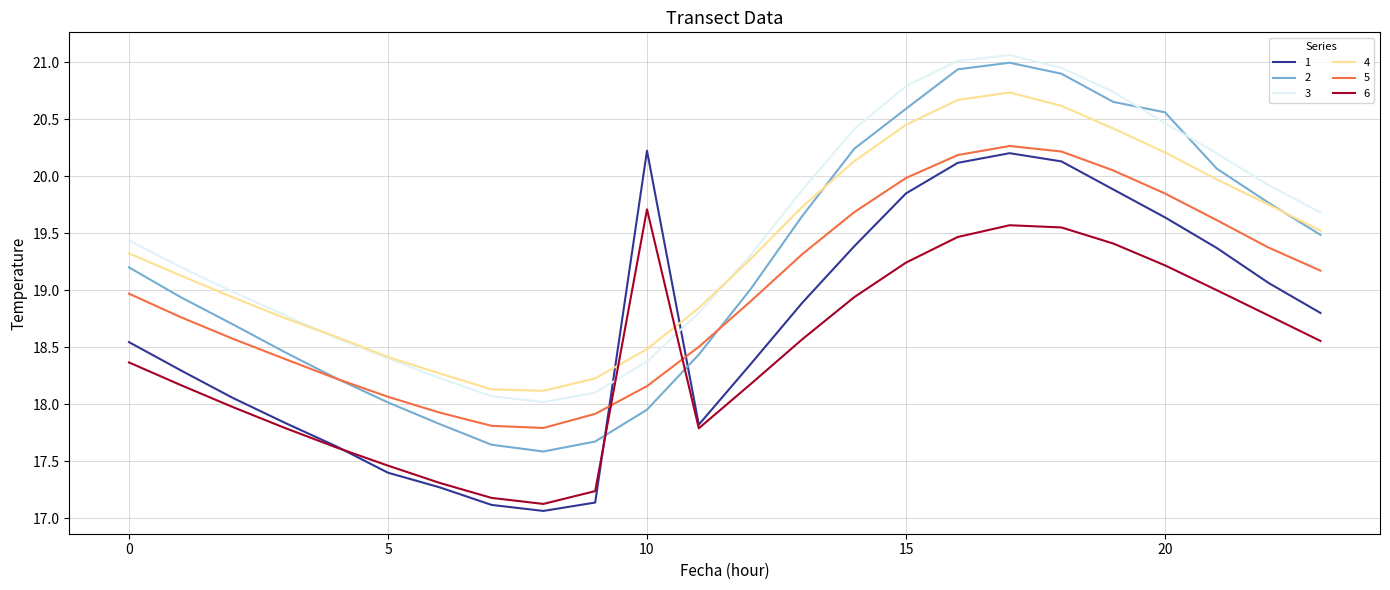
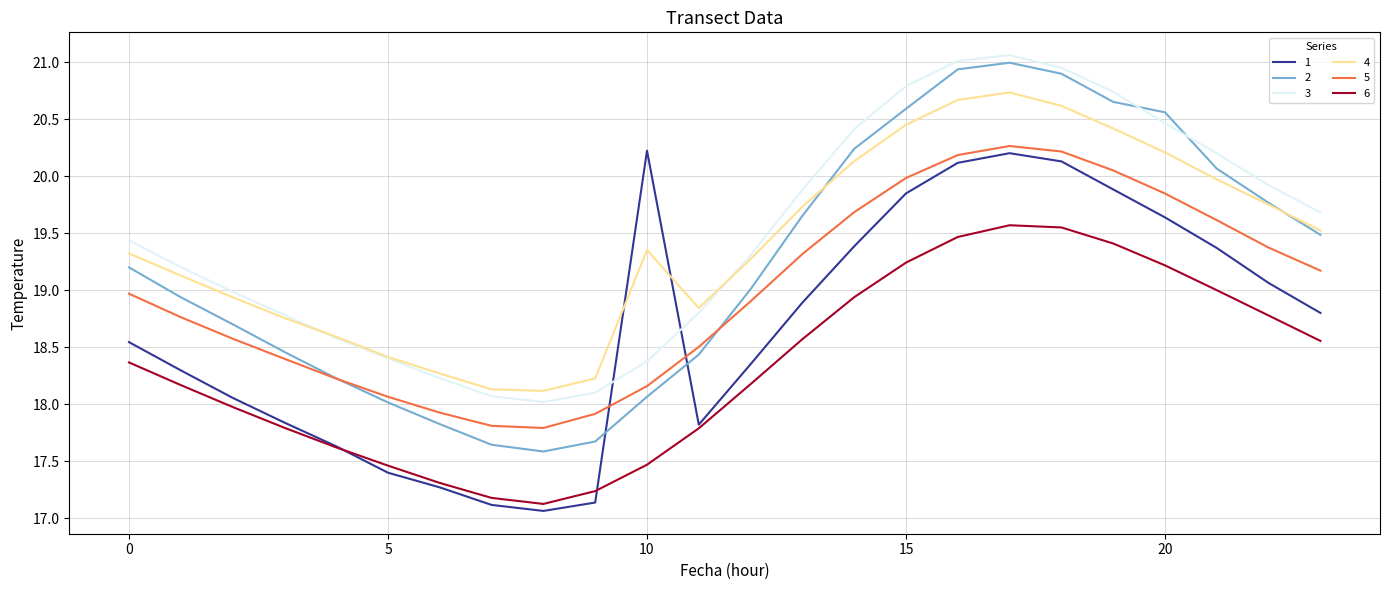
  {
    "1": {
      "0": 18.55,
      "5": 17.40,
      "10": 20.22,
      "15": 19.85,
      "20": 19.64
    },
    "2": {
      "0": 19.20,
      "5": 18.02,
-     "10": 17.95,
+     "10": 18.07,
      "15": 20.59,
      "20": 20.56
    },
    "3": {
      "0": 19.44,
      "10": 18.38,
      "15": 20.79,
      "20": 20.47
    },
    "4": {
      "0": 19.32,
-     "10": 18.48,
+     "10": 19.35,
      "15": 20.45,
      "20": 20.21
    },
    "5": {
      "0": 18.97,
      "5": 18.07,
      "10": 18.16,
      "15": 19.99,
      "20": 19.85
    },
    "6": {
      "0": 18.37,
      "5": 17.46,
-     "10": 19.71,
+     "10": 17.47,
      "15": 19.24,
      "20": 19.22
    }
  }
